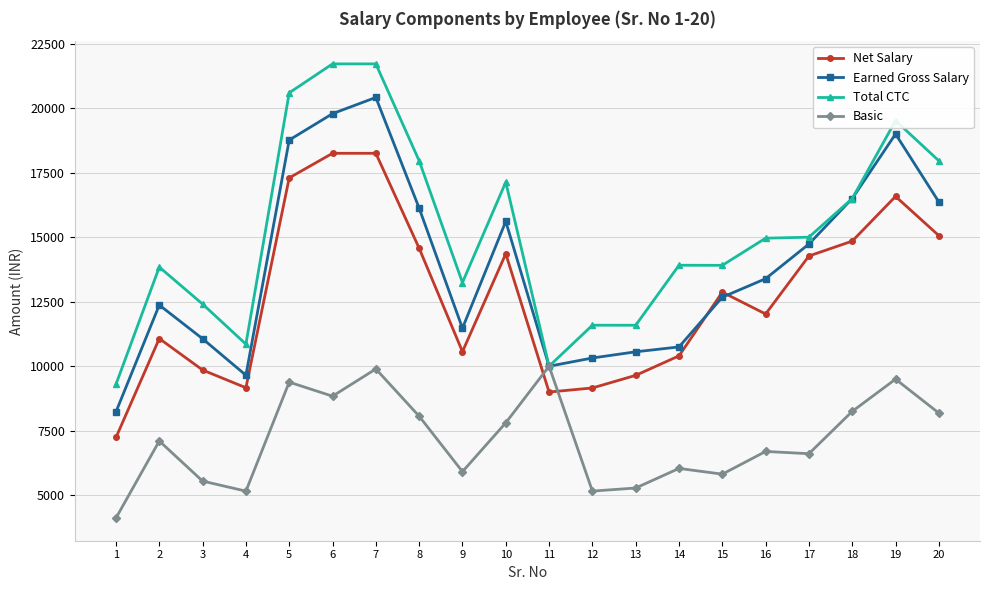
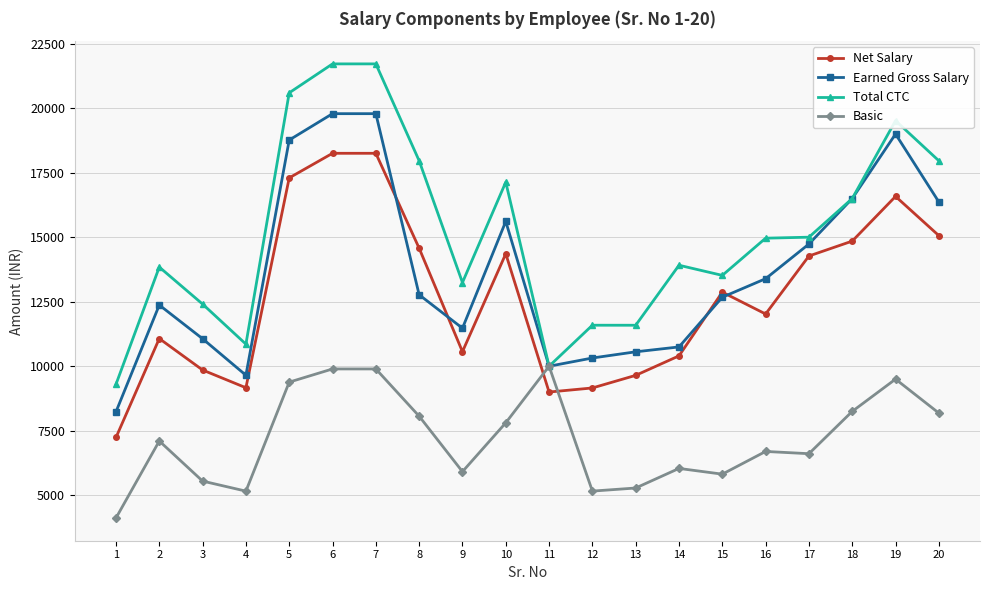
  {
    "Net Salary": {
      "1": 7200,
      "2": 11100,
      "3": 9900,
      "4": 9200,
      "5": 17300,
      "6": 18300,
      "7": 18300,
      "8": 14600,
      "9": 10600,
      "10": 14400,
      "11": 9000,
      "12": 9200,
      "13": 9600,
      "14": 10400,
      "15": 12900,
      "16": 12000,
      "17": 14300,
      "18": 14900,
      "19": 16600,
      "20": 15100
    },
    "Earned Gross Salary": {
      "1": 8200,
      "2": 12400,
      "3": 11100,
      "4": 9700,
      "5": 18800,
      "6": 19800,
-     "7": 20400,
-     "8": 16100,
+     "7": 19800,
+     "8": 12800,
      "9": 11500,
      "10": 15600,
      "12": 10300,
      "13": 10600,
      "14": 10700,
      "15": 12700,
      "16": 13400,
      "17": 14700,
      "19": 19000,
      "20": 16400
    },
    "Total CTC": {
      "1": 9300,
      "2": 13800,
      "3": 12400,
      "4": 10900,
      "5": 20600,
      "6": 21700,
      "7": 21700,
      "8": 18000,
      "9": 13200,
      "10": 17100,
      "12": 11600,
      "13": 11600,
      "14": 13900,
-     "15": 13900,
+     "15": 13500,
      "16": 15000,
      "17": 15000,
      "20": 18000
    },
    "Basic": {
      "1": 4100,
      "2": 7100,
      "3": 5500,
      "4": 5200,
      "5": 9400,
-     "6": 8800,
+     "6": 9900,
      "7": 9900,
      "8": 8100,
      "9": 5900,
      "10": 7800,
      "12": 5200,
      "13": 5300,
      "14": 6000,
      "15": 5800,
      "16": 6700,
      "17": 6600,
      "18": 8300,
      "19": 9500,
      "20": 8200
    }
  }
